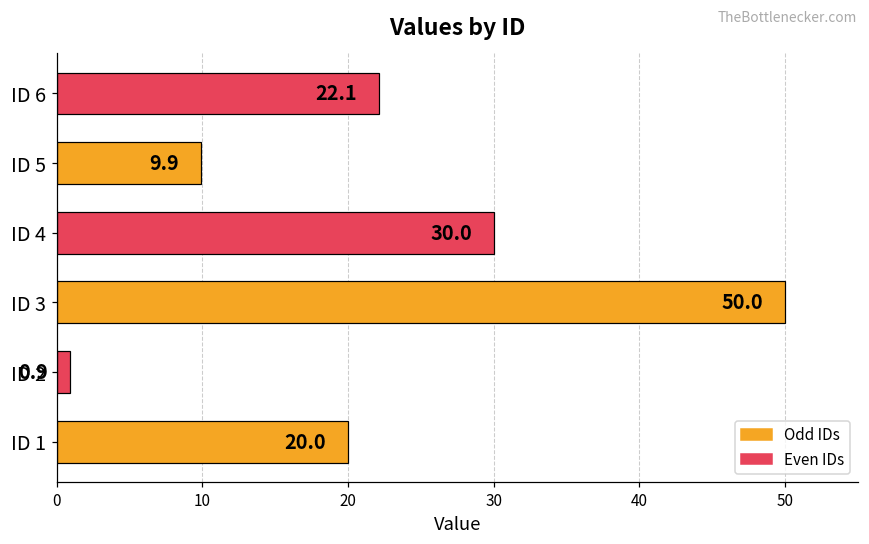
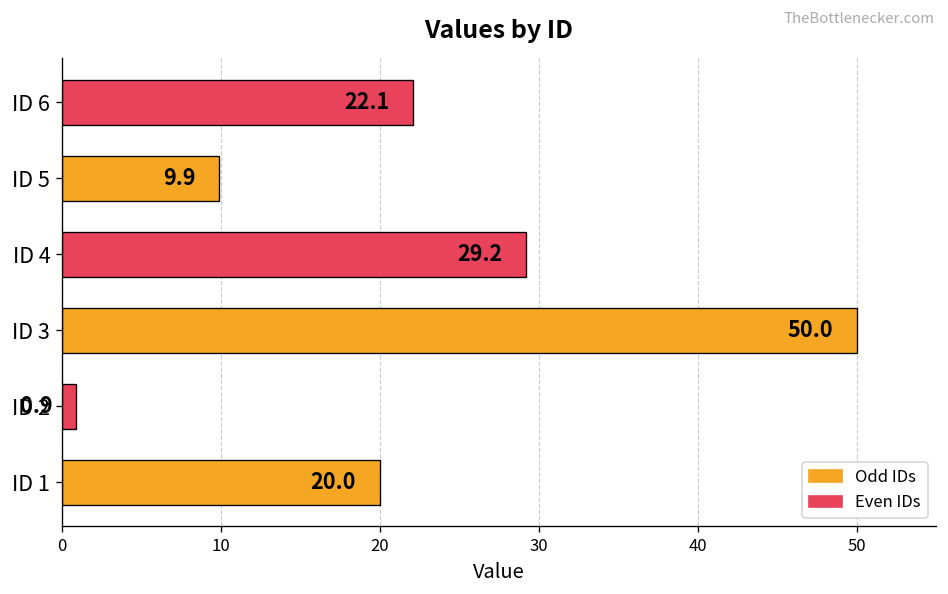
  {
    "ID 6": 22.1,
    "ID 5": 9.9,
-   "ID 4": 30.0,
+   "ID 4": 29.2,
    "ID 3": 50.0,
    "ID 2": 0.9,
    "ID 1": 20.0
  }
